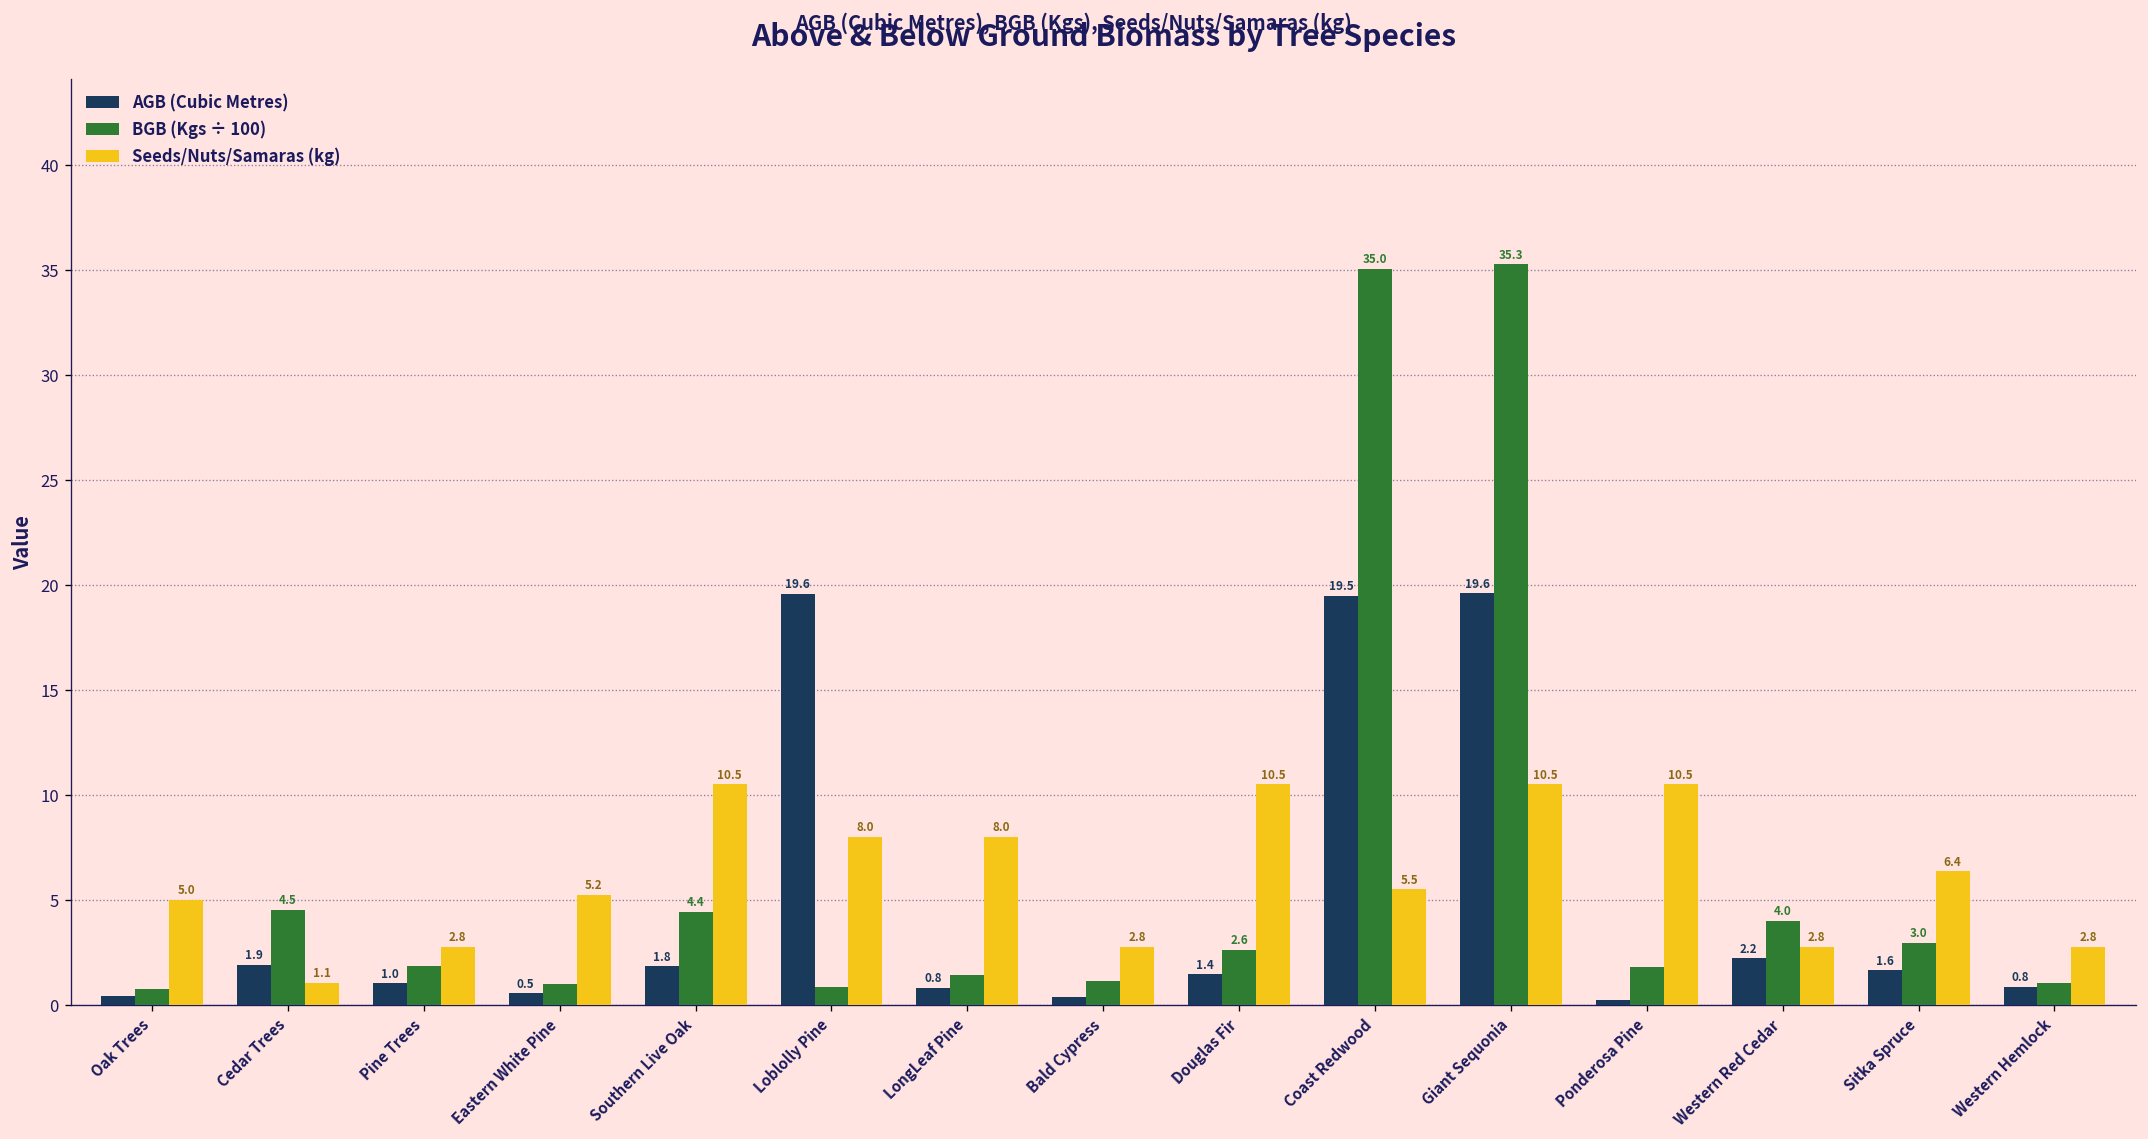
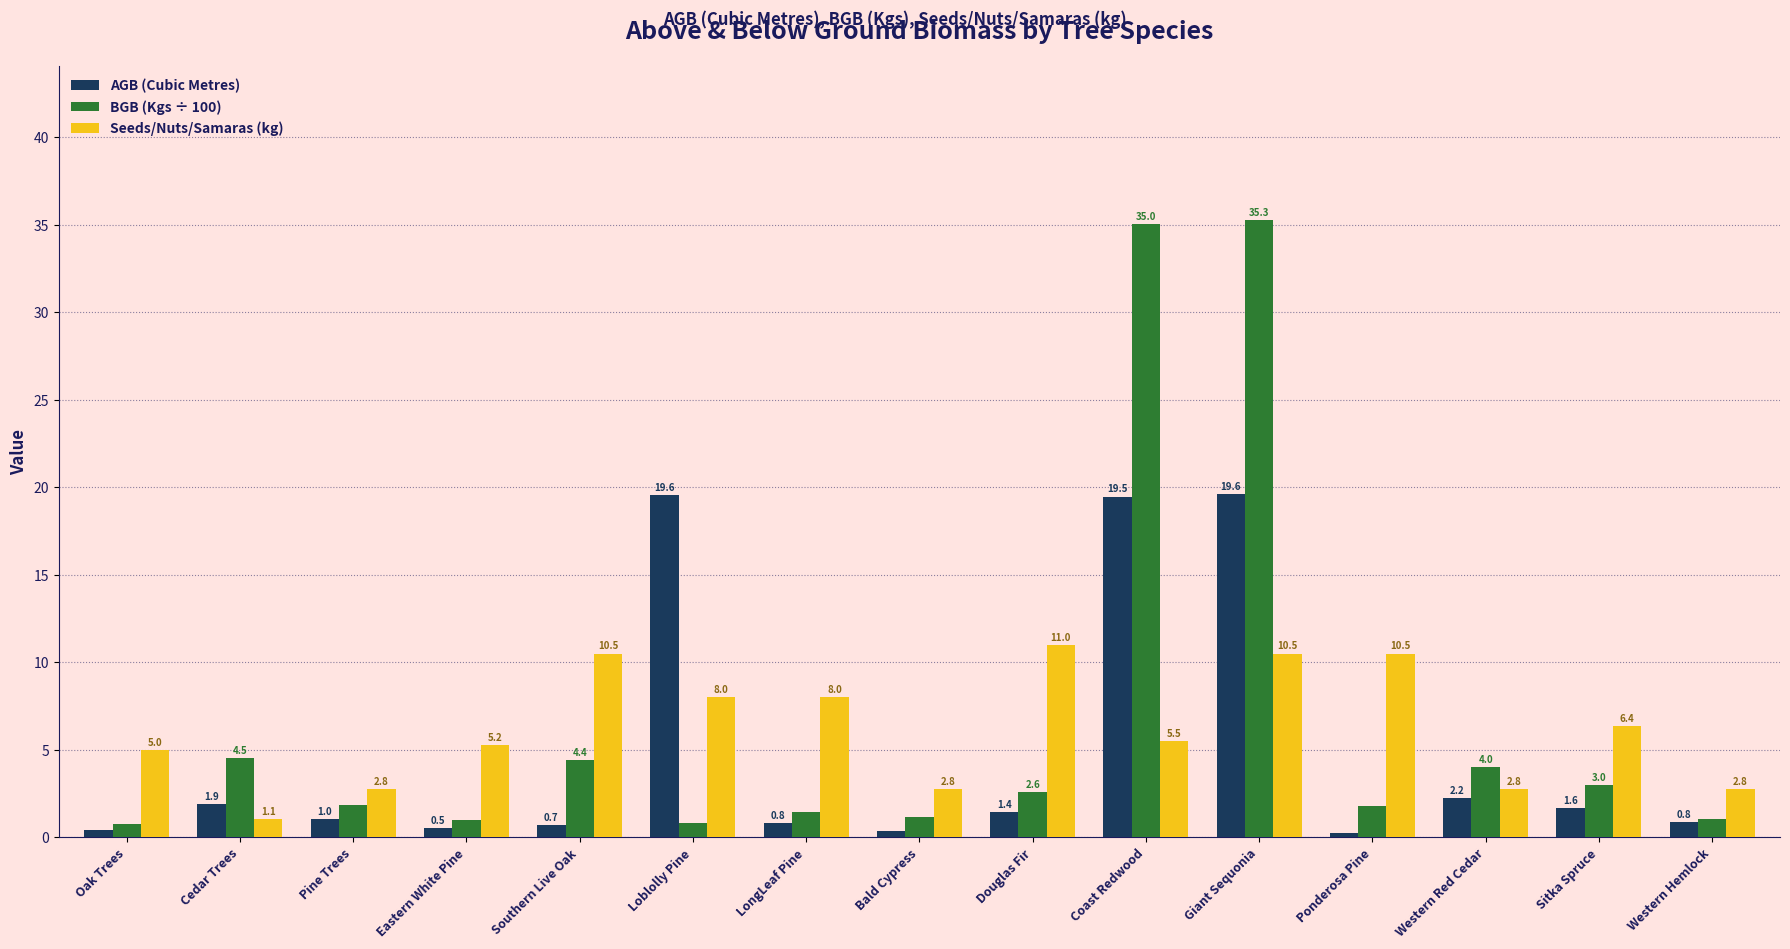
  {
    "AGB (Cubic Metres)": {
      "Cedar Trees": 1.9,
      "Pine Trees": 1.0,
      "Eastern White Pine": 0.5,
-     "Southern Live Oak": 1.8,
+     "Southern Live Oak": 0.7,
      "Loblolly Pine": 19.6,
      "LongLeaf Pine": 0.8,
      "Douglas Fir": 1.4,
      "Coast Redwood": 19.5,
      "Giant Sequonia": 19.6,
      "Western Red Cedar": 2.2,
      "Sitka Spruce": 1.6,
      "Western Hemlock": 0.8
    },
    "BGB (Kgs ÷ 100)": {
      "Cedar Trees": 4.5,
      "Southern Live Oak": 4.4,
      "Douglas Fir": 2.6,
      "Coast Redwood": 35.0,
      "Giant Sequonia": 35.3,
      "Western Red Cedar": 4.0,
      "Sitka Spruce": 3.0
    },
    "Seeds/Nuts/Samaras (kg)": {
      "Oak Trees": 5.0,
      "Cedar Trees": 1.1,
      "Pine Trees": 2.8,
      "Eastern White Pine": 5.2,
      "Southern Live Oak": 10.5,
      "Loblolly Pine": 8.0,
      "LongLeaf Pine": 8.0,
      "Bald Cypress": 2.8,
-     "Douglas Fir": 10.5,
+     "Douglas Fir": 11.0,
      "Coast Redwood": 5.5,
      "Giant Sequonia": 10.5,
      "Ponderosa Pine": 10.5,
      "Western Red Cedar": 2.8,
      "Sitka Spruce": 6.4,
      "Western Hemlock": 2.8
    }
  }
